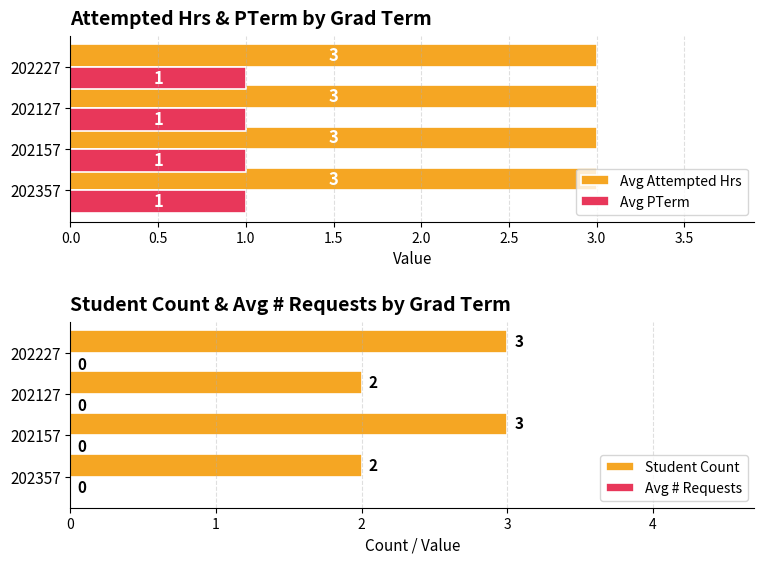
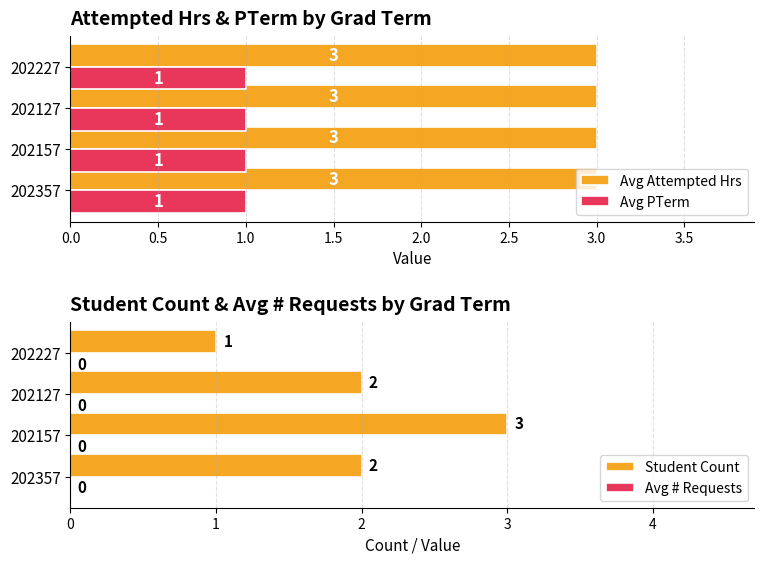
  {
    "Attempted Hrs & PTerm by Grad Term": {
      "Avg Attempted Hrs": {
        "202227": 3,
        "202127": 3,
        "202157": 3
      },
      "Avg PTerm": {
        "202227": 1,
        "202127": 1,
        "202157": 1,
        "202357": 1
      }
    },
    "Student Count & Avg # Requests by Grad Term": {
      "Student Count": {
-       "202227": 3,
+       "202227": 1,
        "202127": 2,
        "202157": 3,
        "202357": 2
      },
      "Avg # Requests": {
        "202227": 0,
        "202127": 0,
        "202157": 0,
        "202357": 0
      }
    }
  }
